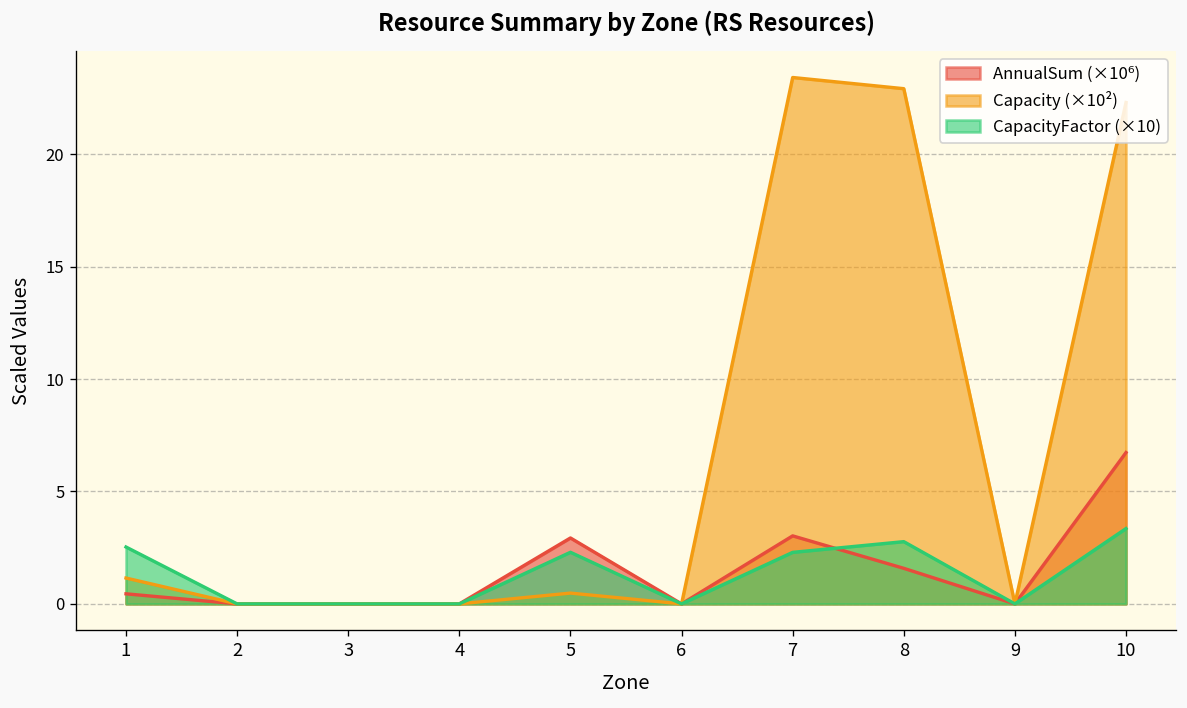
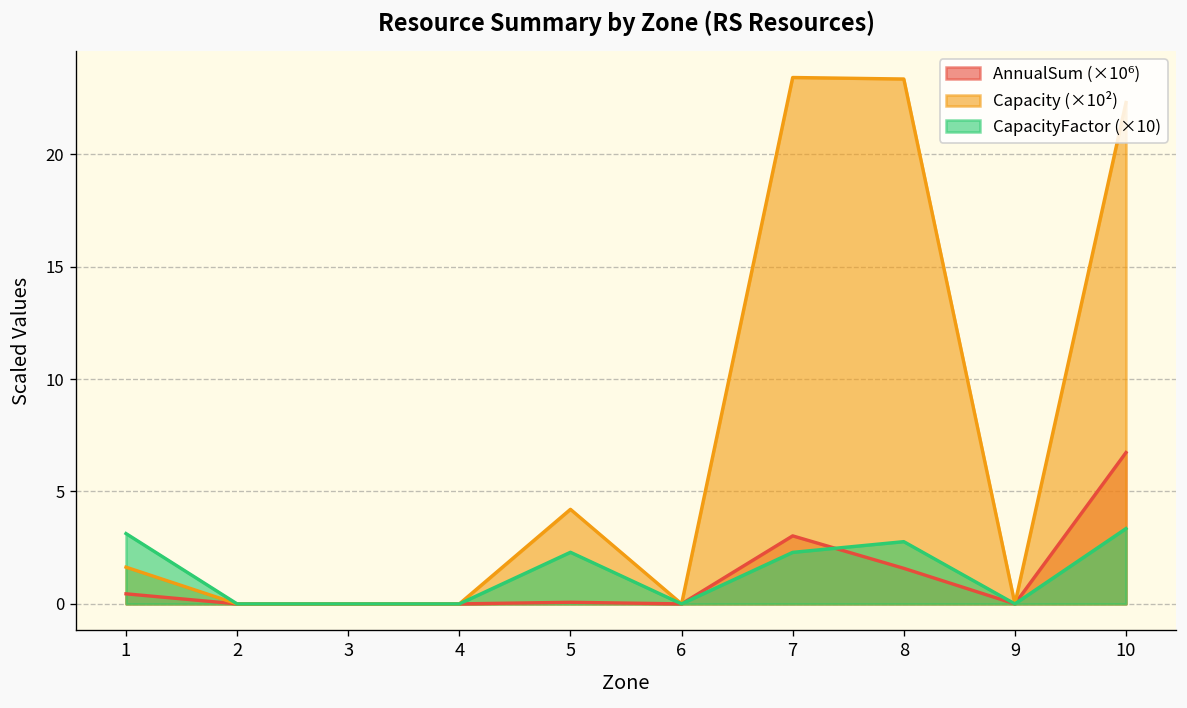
  {
    "AnnualSum (×10⁶)": {
      "1": 0.4,
-     "5": 2.9,
+     "5": 0.1,
      "7": 3.0,
      "8": 1.6,
      "10": 6.7
    },
    "Capacity (×10²)": {
-     "1": 1.2,
-     "5": 0.5,
+     "1": 1.6,
+     "5": 4.2,
      "7": 23.4,
-     "8": 22.9
+     "8": 23.4
    },
    "CapacityFactor (×10)": {
-     "1": 2.5,
+     "1": 3.1,
      "5": 2.3,
      "7": 2.3,
      "8": 2.8,
      "10": 3.4
    }
  }
